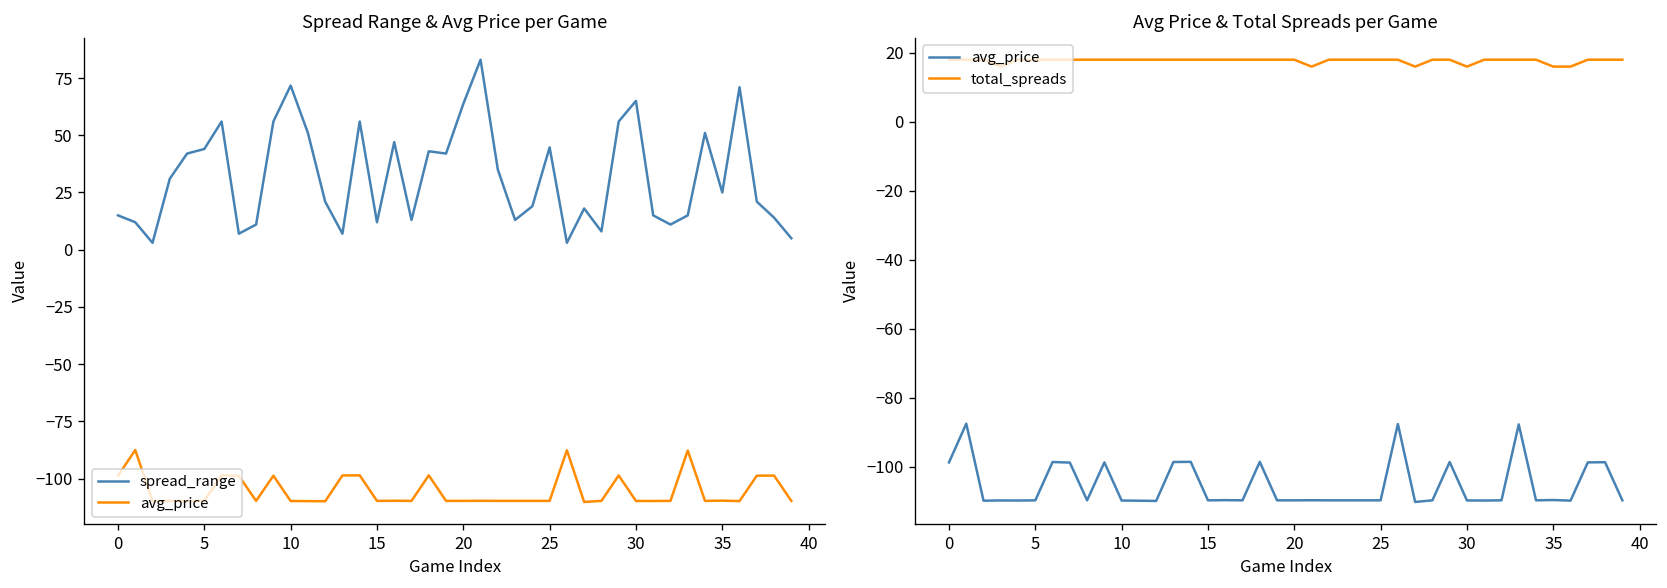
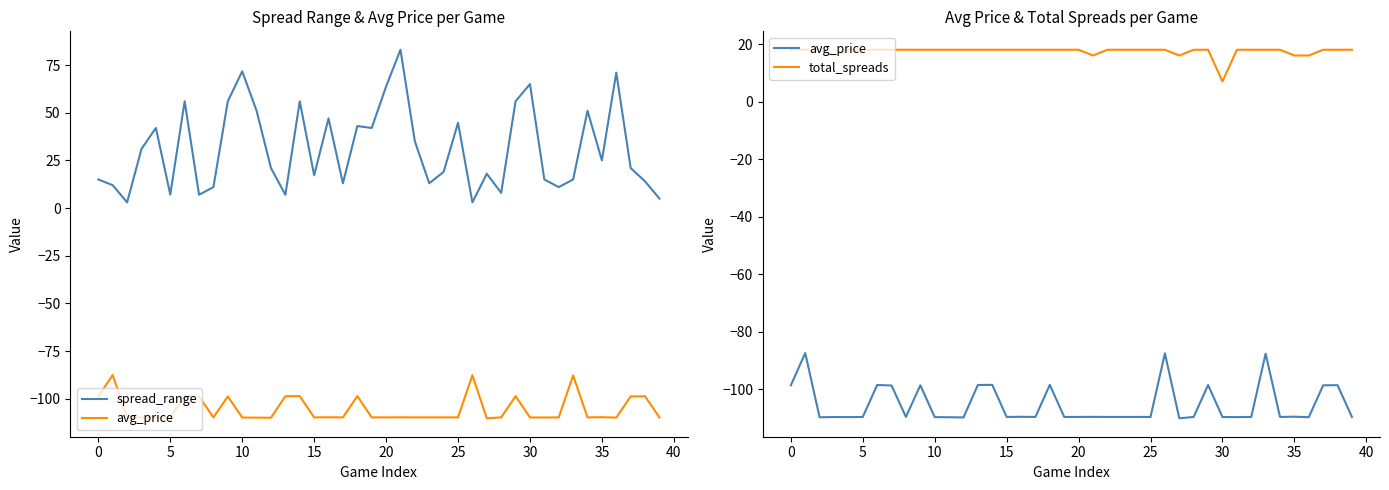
  {
    "Spread Range & Avg Price per Game": {
      "spread_range": {
        "0": 15,
-       "5": 44,
+       "5": 7,
        "10": 72,
-       "15": 12,
+       "15": 17,
        "20": 64,
        "25": 45,
        "30": 65,
        "35": 25
      }
    },
    "Avg Price & Total Spreads per Game": {
      "avg_price": {
        "0": -99,
        "5": -110,
        "10": -110,
        "15": -110,
        "20": -110,
        "25": -110,
        "30": -110,
        "35": -110
      },
      "total_spreads": {
        "10": 18,
        "15": 18,
        "20": 18,
        "25": 18,
-       "30": 16,
+       "30": 7,
        "35": 16
      }
    }
  }
